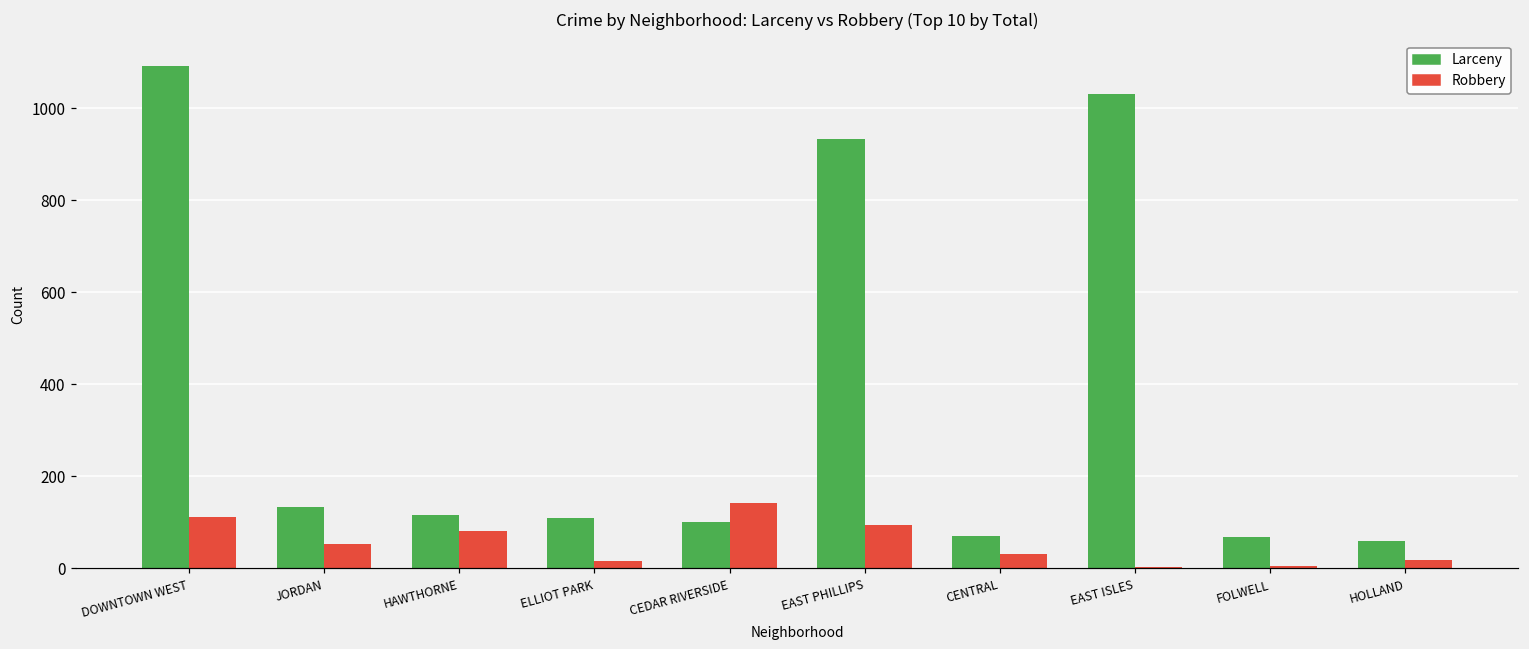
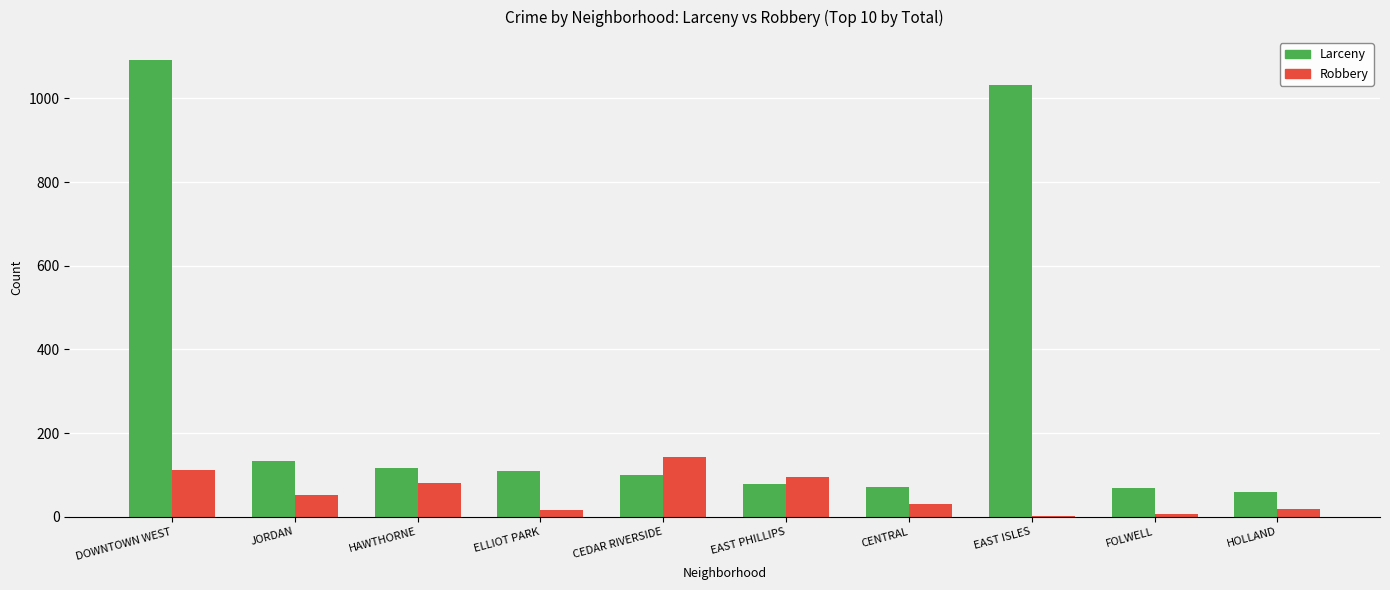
  {
    "Larceny": {
      "DOWNTOWN WEST": 1090,
      "JORDAN": 130,
      "HAWTHORNE": 120,
      "ELLIOT PARK": 110,
      "CEDAR RIVERSIDE": 100,
-     "EAST PHILLIPS": 930,
+     "EAST PHILLIPS": 80,
      "CENTRAL": 70,
      "EAST ISLES": 1030,
      "FOLWELL": 70,
      "HOLLAND": 60
    },
    "Robbery": {
      "DOWNTOWN WEST": 110,
      "JORDAN": 50,
      "HAWTHORNE": 80,
      "ELLIOT PARK": 20,
      "CEDAR RIVERSIDE": 140,
      "EAST PHILLIPS": 90,
      "CENTRAL": 30,
      "FOLWELL": 10,
      "HOLLAND": 20
    }
  }
